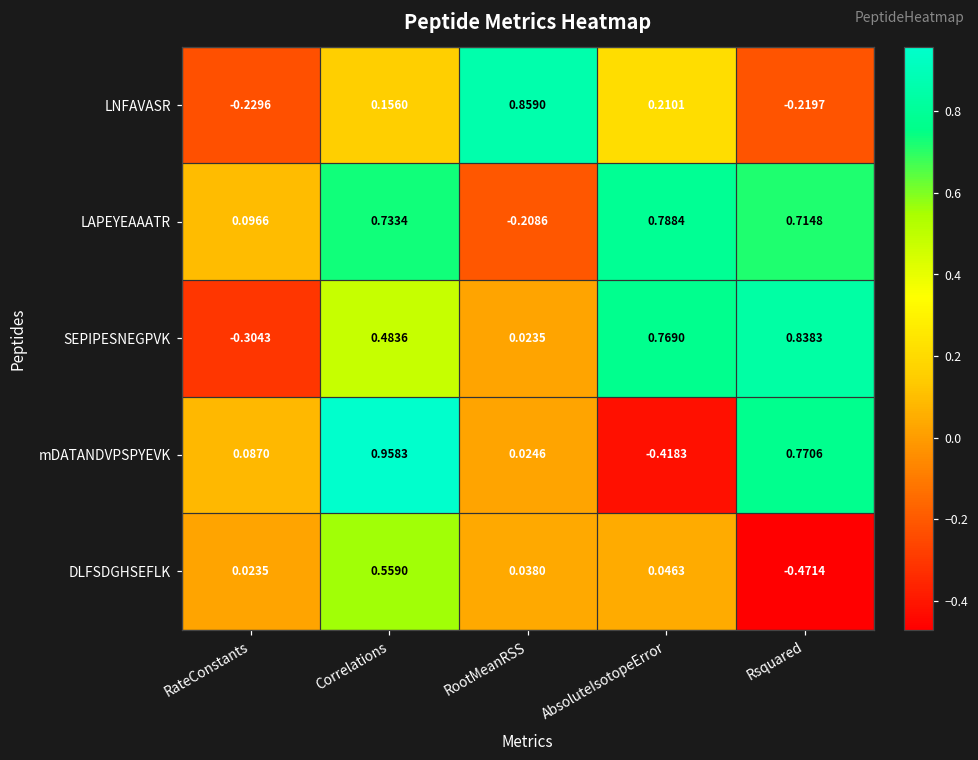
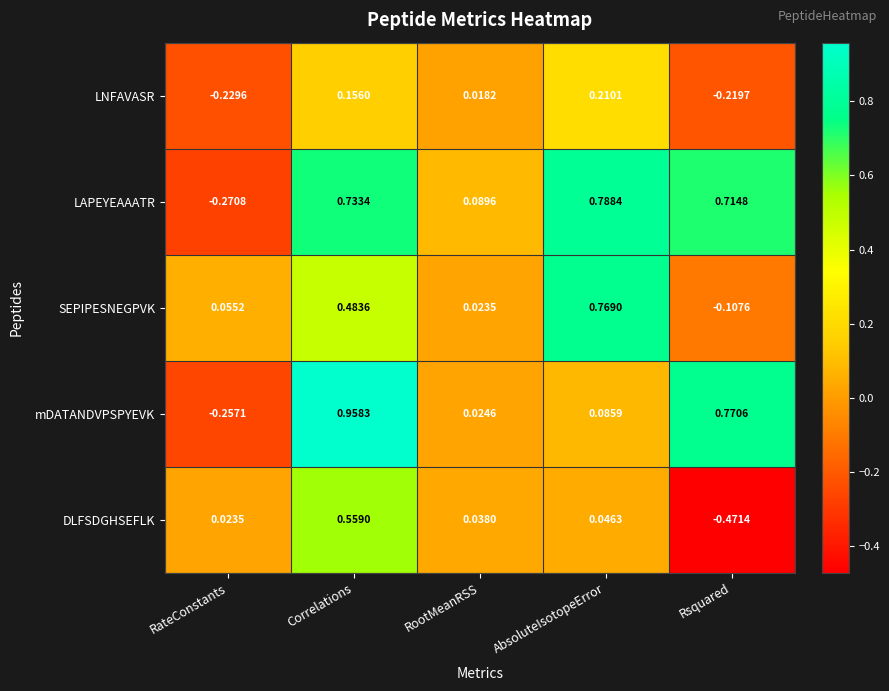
  {
    "LNFAVASR": {
      "RateConstants": -0.2296,
      "Correlations": 0.1560,
-     "RootMeanRSS": 0.8590,
+     "RootMeanRSS": 0.0182,
      "AbsoluteIsotopeError": 0.2101,
      "Rsquared": -0.2197
    },
    "LAPEYEAAATR": {
-     "RateConstants": 0.0966,
+     "RateConstants": -0.2708,
      "Correlations": 0.7334,
-     "RootMeanRSS": -0.2086,
+     "RootMeanRSS": 0.0896,
      "AbsoluteIsotopeError": 0.7884,
      "Rsquared": 0.7148
    },
    "SEPIPESNEGPVK": {
-     "RateConstants": -0.3043,
+     "RateConstants": 0.0552,
      "Correlations": 0.4836,
      "RootMeanRSS": 0.0235,
      "AbsoluteIsotopeError": 0.7690,
-     "Rsquared": 0.8383
+     "Rsquared": -0.1076
    },
    "mDATANDVPSPYEVK": {
-     "RateConstants": 0.0870,
+     "RateConstants": -0.2571,
      "Correlations": 0.9583,
      "RootMeanRSS": 0.0246,
-     "AbsoluteIsotopeError": -0.4183,
+     "AbsoluteIsotopeError": 0.0859,
      "Rsquared": 0.7706
    },
    "DLFSDGHSEFLK": {
      "RateConstants": 0.0235,
      "Correlations": 0.5590,
      "RootMeanRSS": 0.0380,
      "AbsoluteIsotopeError": 0.0463,
      "Rsquared": -0.4714
    }
  }
